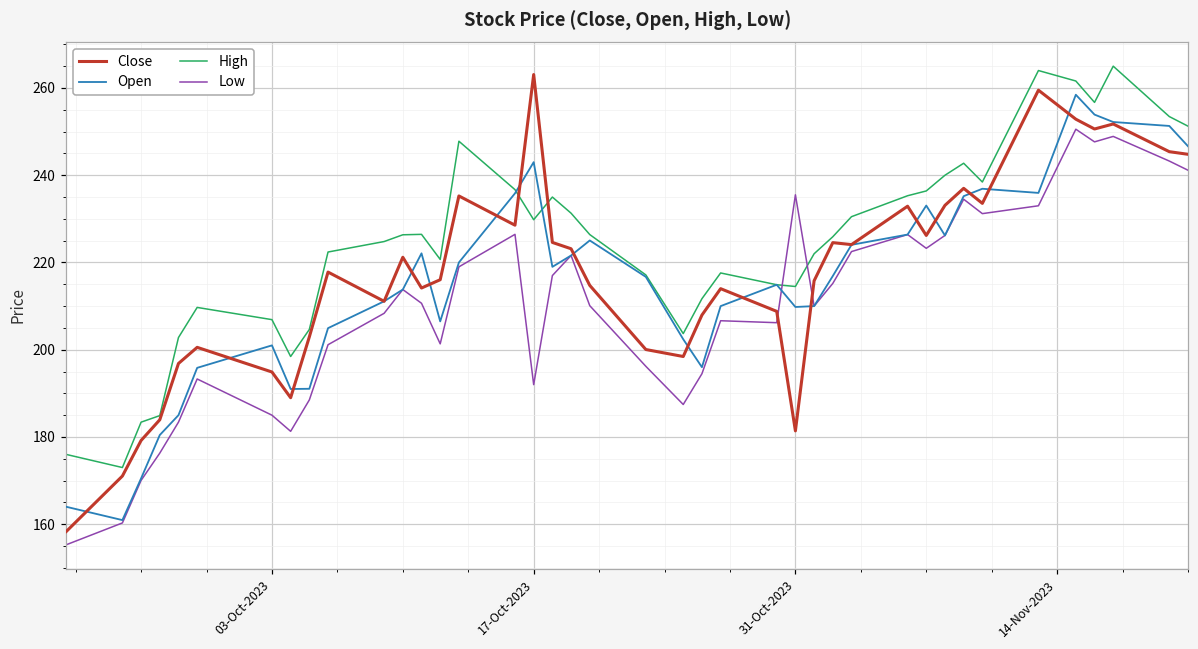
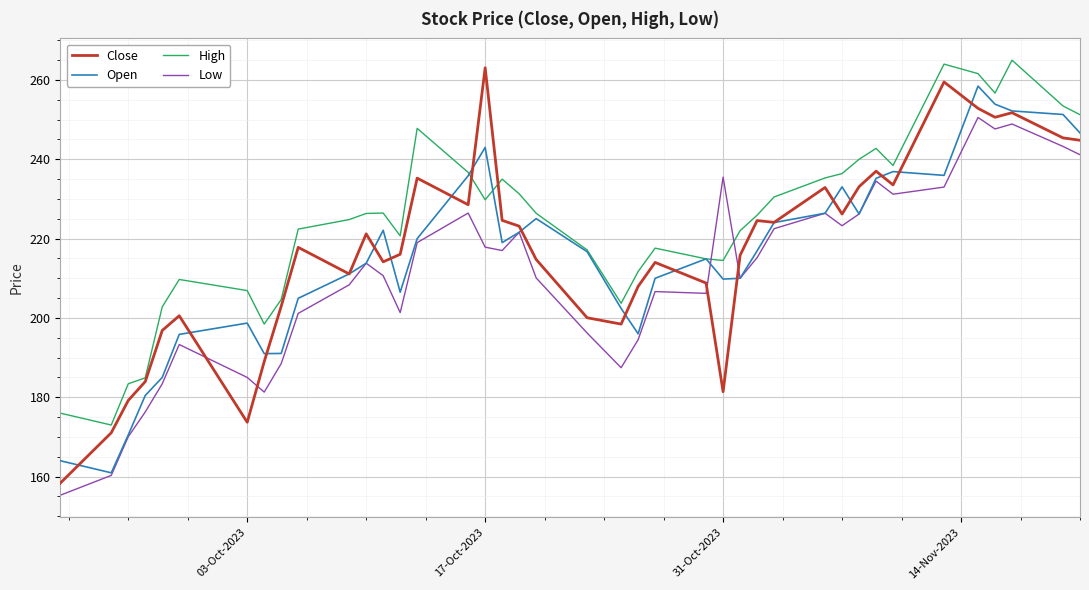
  {
    "Close": {
-     "03-Oct-2023": 195,
+     "03-Oct-2023": 174,
      "17-Oct-2023": 263,
      "31-Oct-2023": 181
    },
    "Open": {
-     "03-Oct-2023": 201,
+     "03-Oct-2023": 199,
      "17-Oct-2023": 243,
      "31-Oct-2023": 210
    },
    "High": {
      "03-Oct-2023": 207,
      "17-Oct-2023": 230,
      "31-Oct-2023": 215
    },
    "Low": {
      "03-Oct-2023": 185,
-     "17-Oct-2023": 192,
+     "17-Oct-2023": 218,
      "31-Oct-2023": 236
    }
  }
